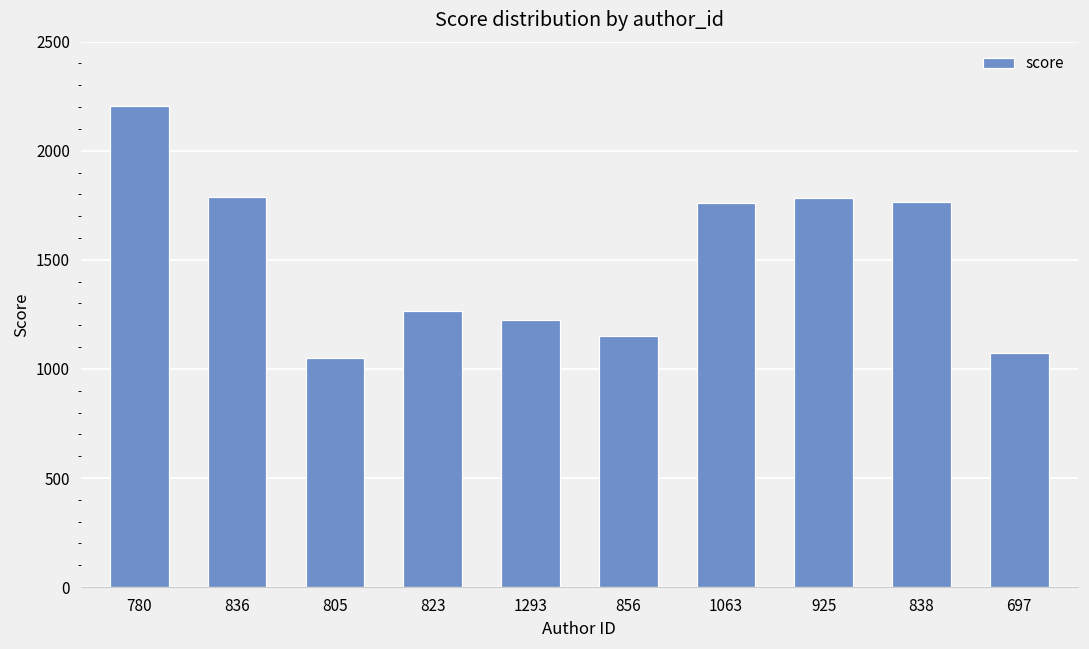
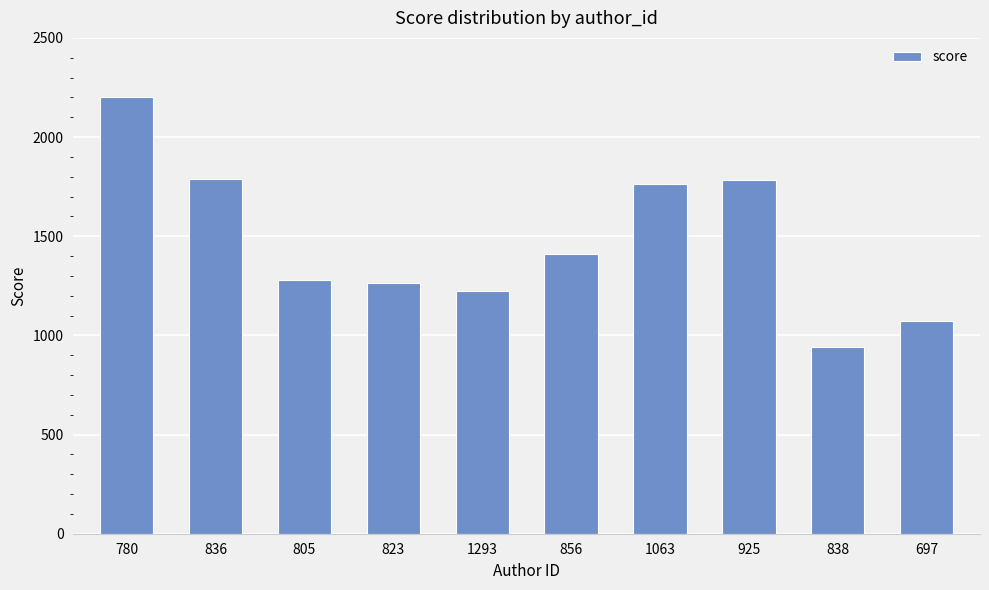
  {
    "780": 2200,
    "836": 1790,
-   "805": 1050,
+   "805": 1280,
    "823": 1270,
    "1293": 1220,
-   "856": 1150,
+   "856": 1410,
    "1063": 1760,
    "925": 1780,
-   "838": 1770,
+   "838": 940,
    "697": 1070
  }
